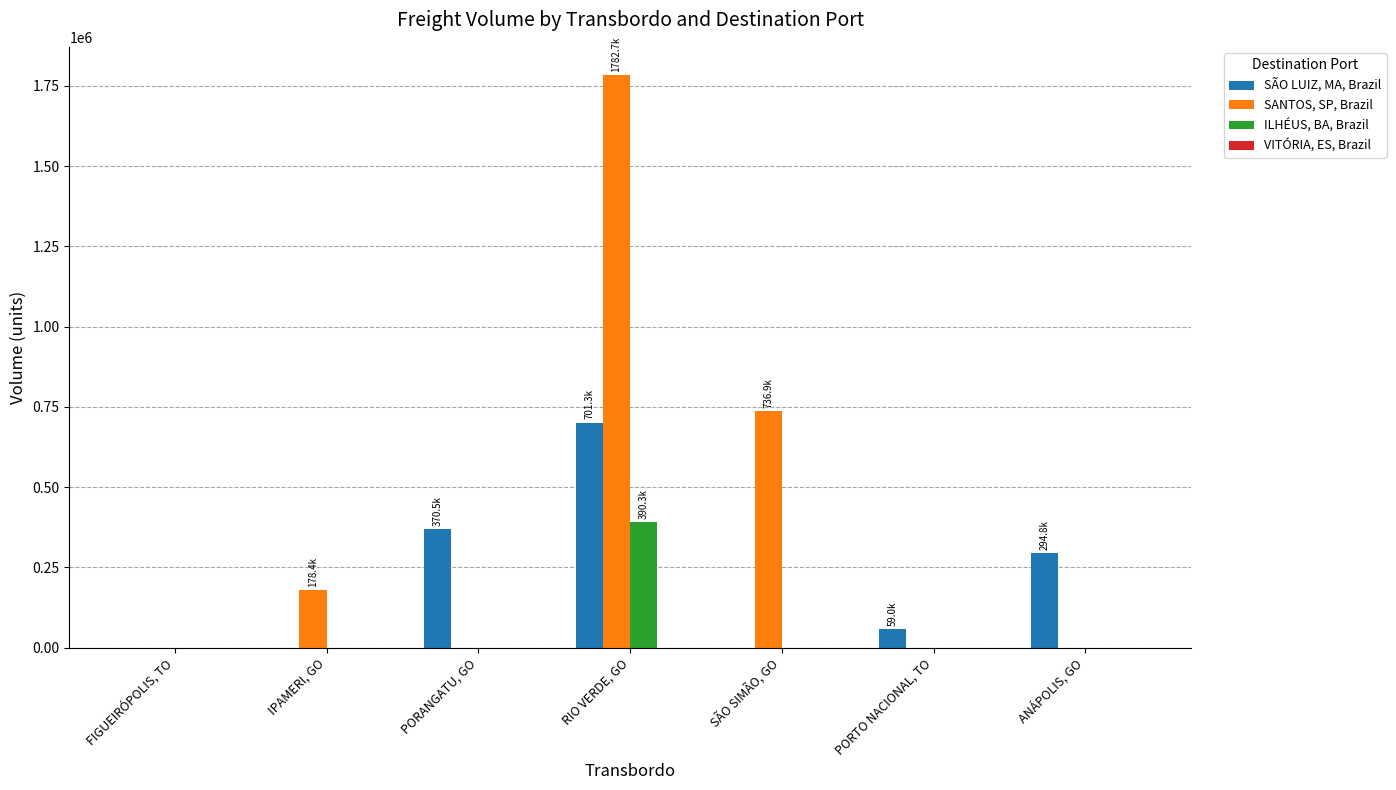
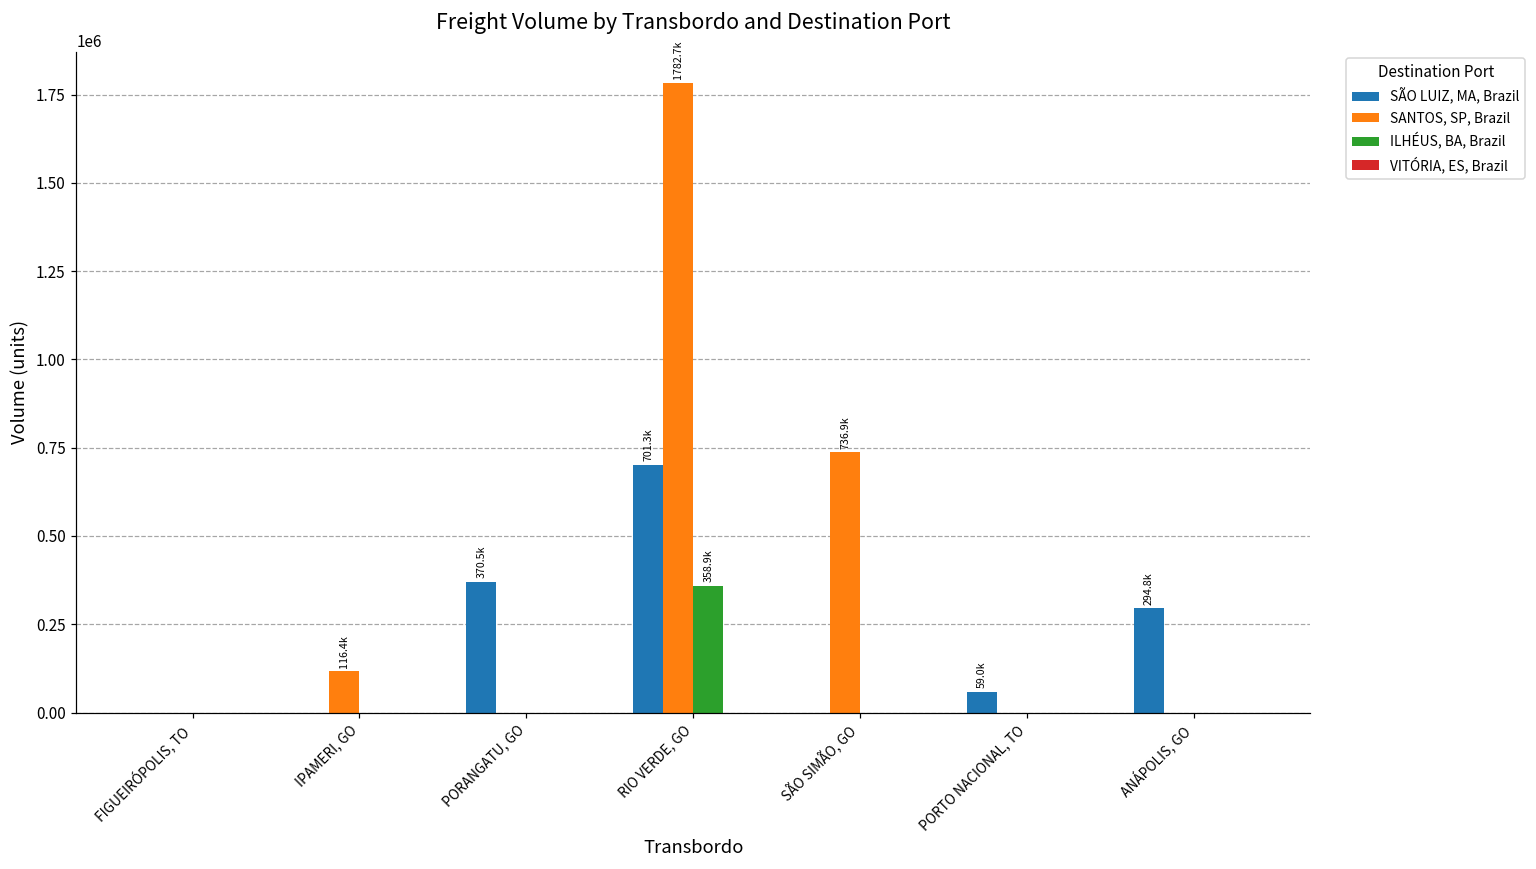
  {
    "SÃO LUIZ, MA, Brazil": {
      "PORANGATU, GO": "370.5k",
      "RIO VERDE, GO": "701.3k",
      "PORTO NACIONAL, TO": "59.0k",
      "ANÁPOLIS, GO": "294.8k"
    },
    "SANTOS, SP, Brazil": {
-     "IPAMERI, GO": "178.4k",
+     "IPAMERI, GO": "116.4k",
      "RIO VERDE, GO": "1782.7k",
      "SÃO SIMÃO, GO": "736.9k"
    },
    "ILHÉUS, BA, Brazil": {
-     "RIO VERDE, GO": "390.3k"
+     "RIO VERDE, GO": "358.9k"
    },
    "VITÓRIA, ES, Brazil": {
      "FIGUEIRÓPOLIS, TO": "0",
      "IPAMERI, GO": "0",
      "PORANGATU, GO": "0",
      "RIO VERDE, GO": "0",
      "SÃO SIMÃO, GO": "0",
      "PORTO NACIONAL, TO": "0",
      "ANÁPOLIS, GO": "0"
    }
  }
